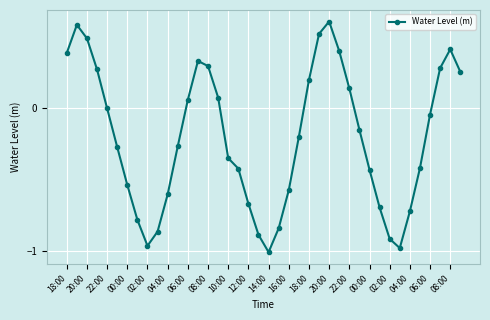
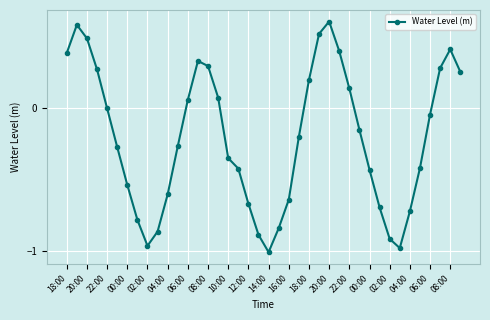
  {
    "10:00": -0.35,
    "12:00": -0.67,
    "14:00": -1.01,
-   "16:00": -0.57
+   "16:00": -0.64
  }
